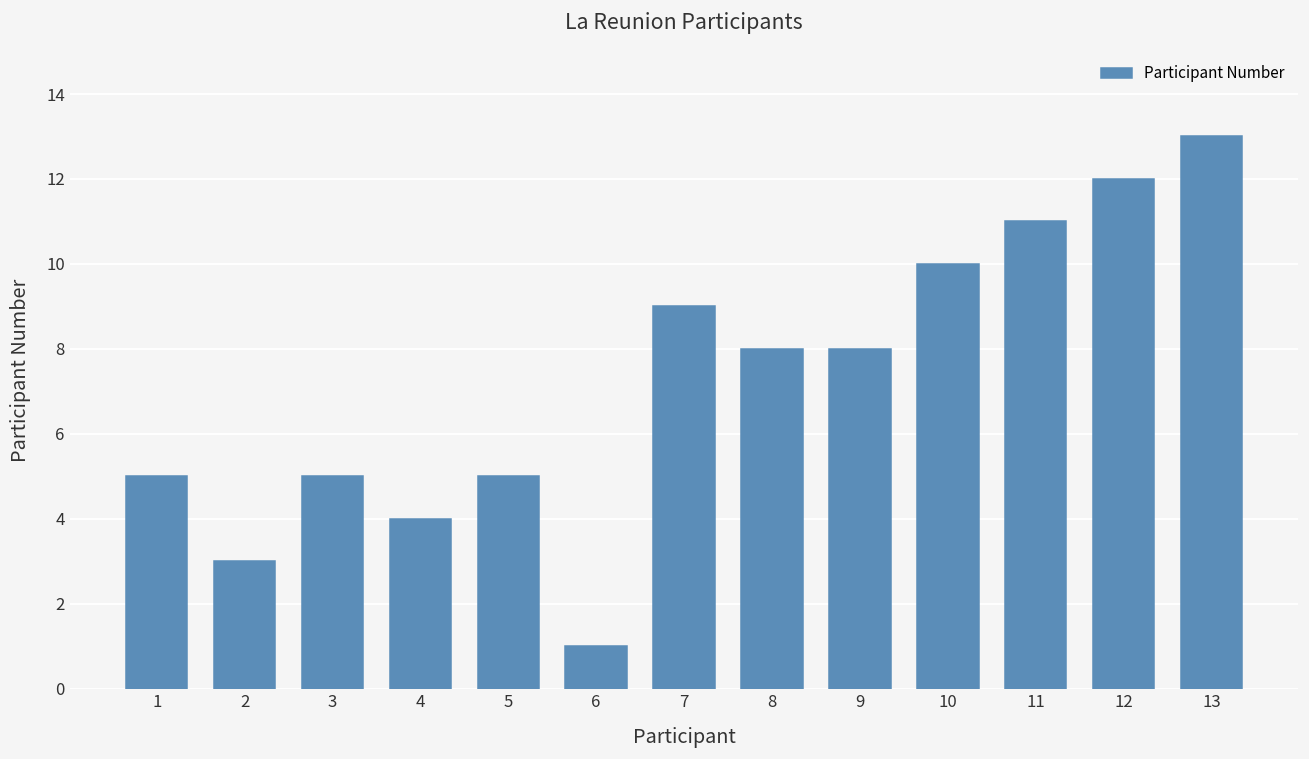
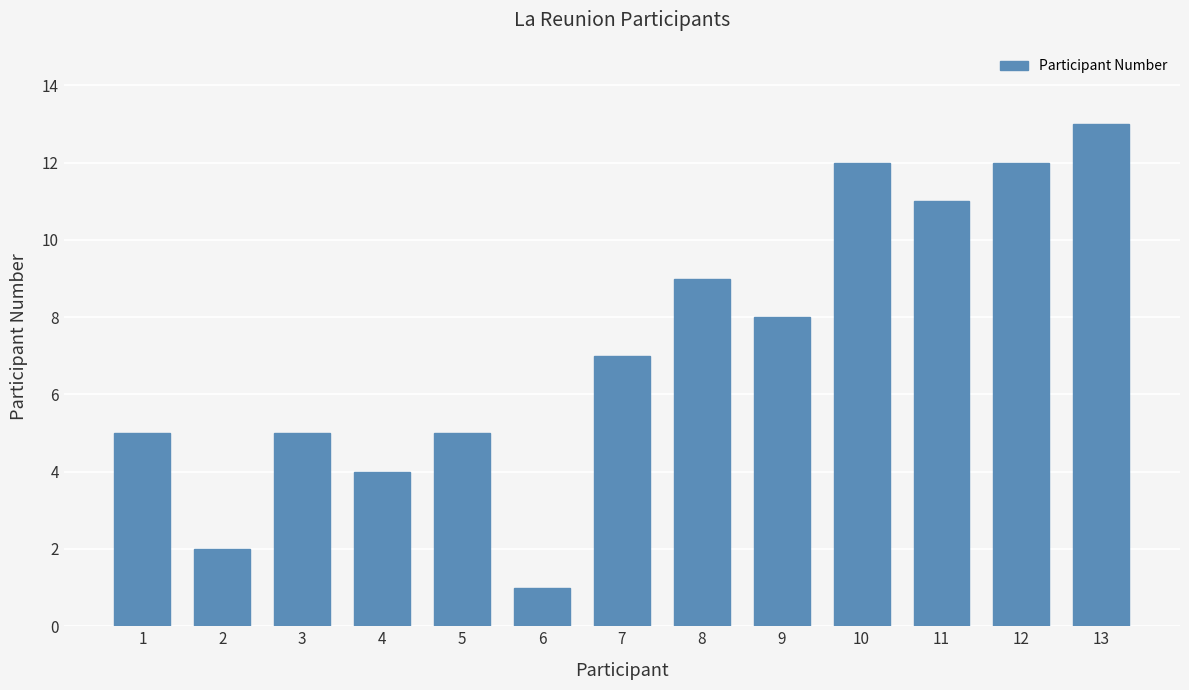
  {
    "1": 5,
-   "2": 3,
+   "2": 2,
    "3": 5,
    "4": 4,
    "5": 5,
    "6": 1,
-   "7": 9,
-   "8": 8,
+   "7": 7,
+   "8": 9,
    "9": 8,
-   "10": 10,
+   "10": 12,
    "11": 11,
    "12": 12,
    "13": 13
  }
